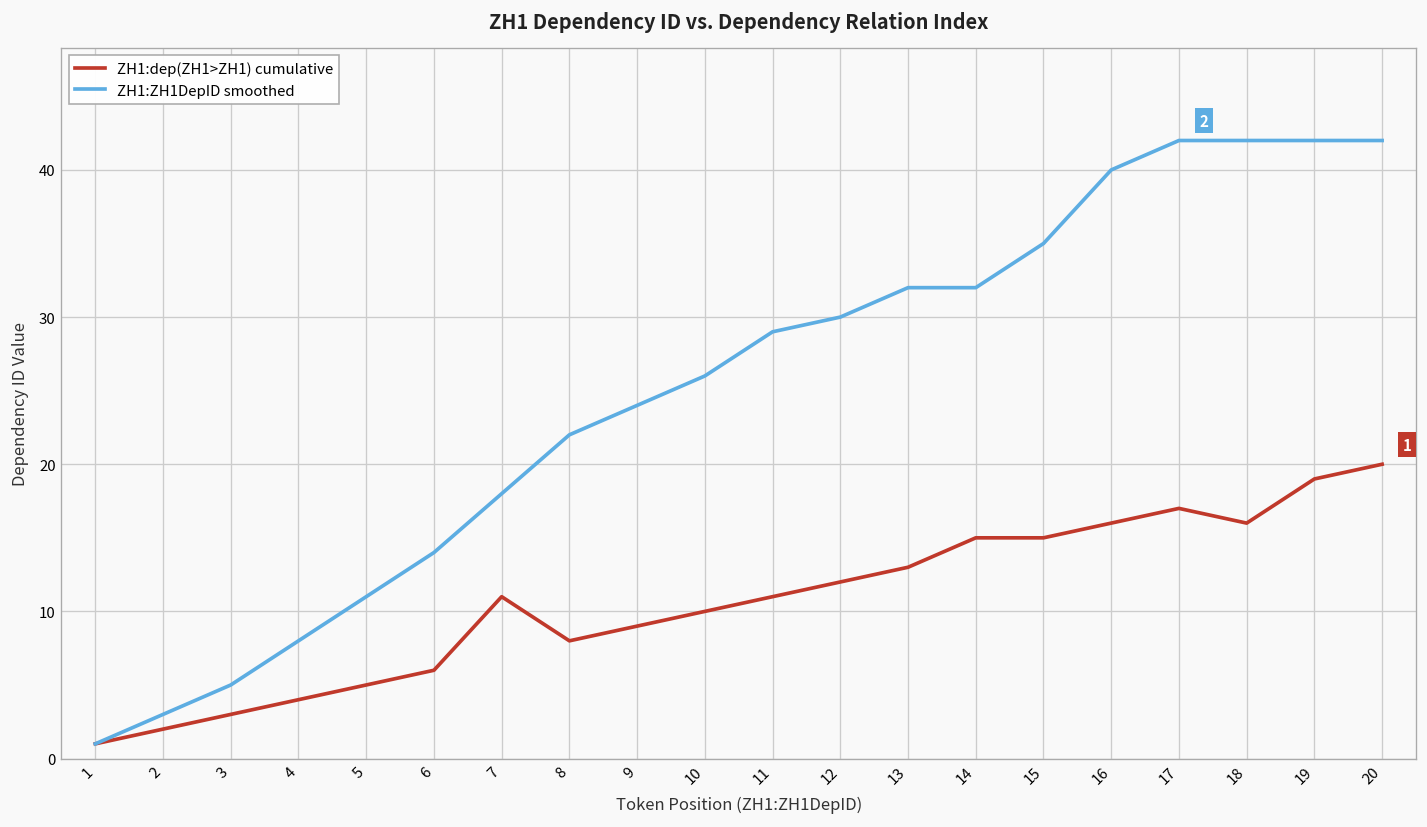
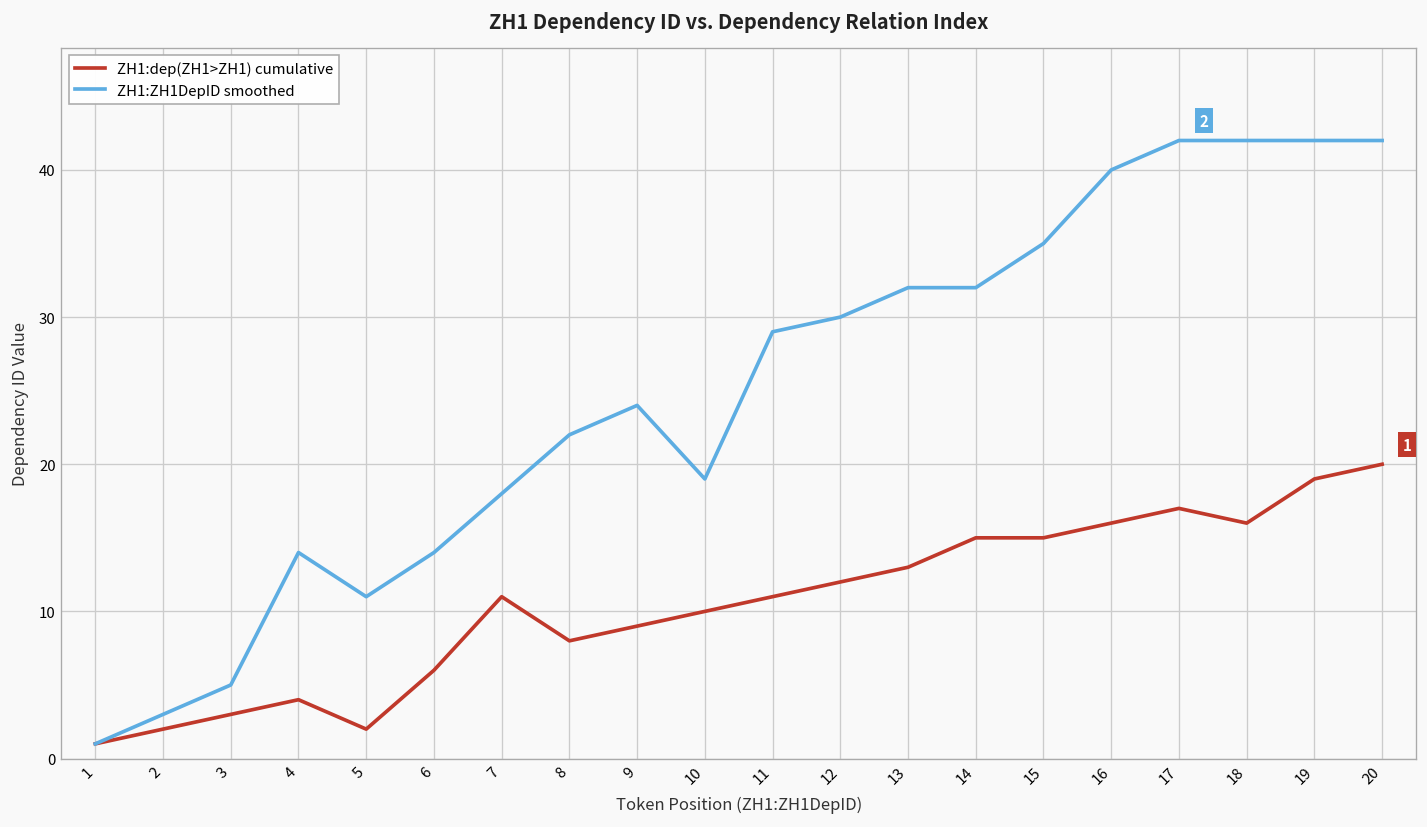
  {
    "ZH1:dep(ZH1>ZH1) cumulative": {
      "2": 2,
      "3": 3,
      "4": 4,
-     "5": 5,
+     "5": 2,
      "6": 6,
      "7": 11,
      "8": 8,
      "9": 9,
      "10": 10,
      "11": 11,
      "12": 12,
      "13": 13,
      "14": 15,
      "15": 15,
      "16": 16,
      "17": 17,
      "18": 16,
      "19": 19
    },
    "ZH1:ZH1DepID smoothed": {
      "2": 3,
      "3": 5,
-     "4": 8,
+     "4": 14,
      "5": 11,
      "6": 14,
      "7": 18,
      "8": 22,
      "9": 24,
-     "10": 26,
+     "10": 19,
      "11": 29,
      "12": 30,
      "13": 32,
      "14": 32,
      "15": 35,
      "16": 40,
      "18": 42,
      "19": 42,
      "20": 42
    }
  }
